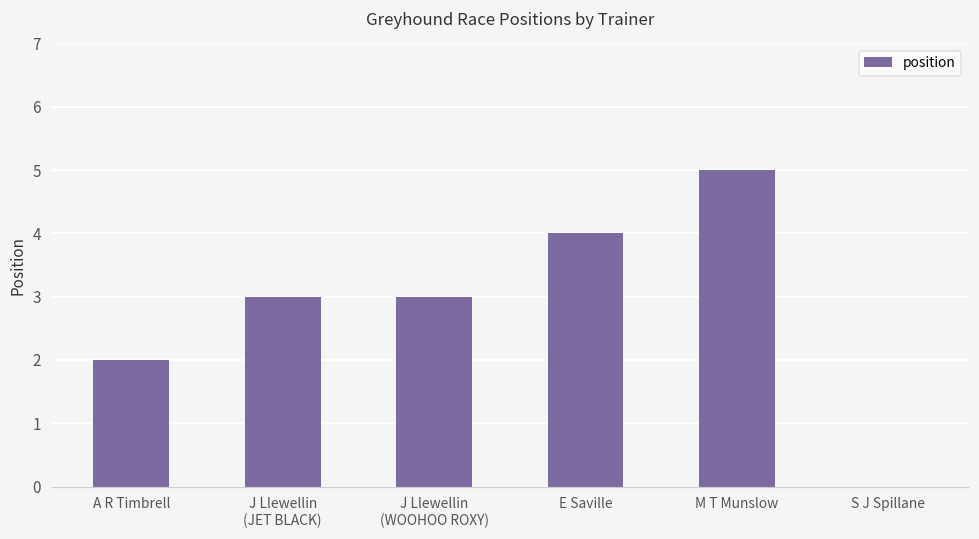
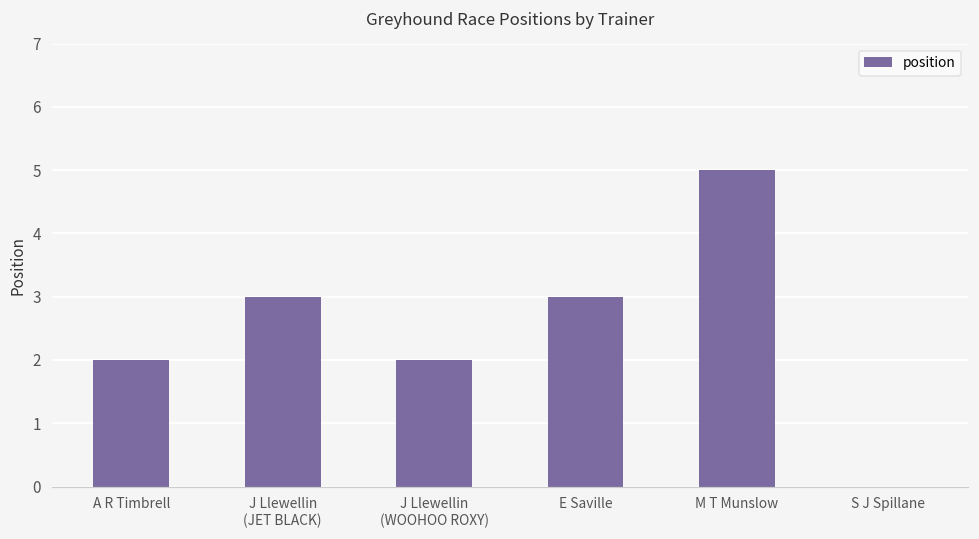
  {
    "A R Timbrell": 2,
    "J Llewellin (JET BLACK)": 3,
-   "J Llewellin (WOOHOO ROXY)": 3,
-   "E Saville": 4,
+   "J Llewellin (WOOHOO ROXY)": 2,
+   "E Saville": 3,
    "M T Munslow": 5,
    "S J Spillane": 0
  }
